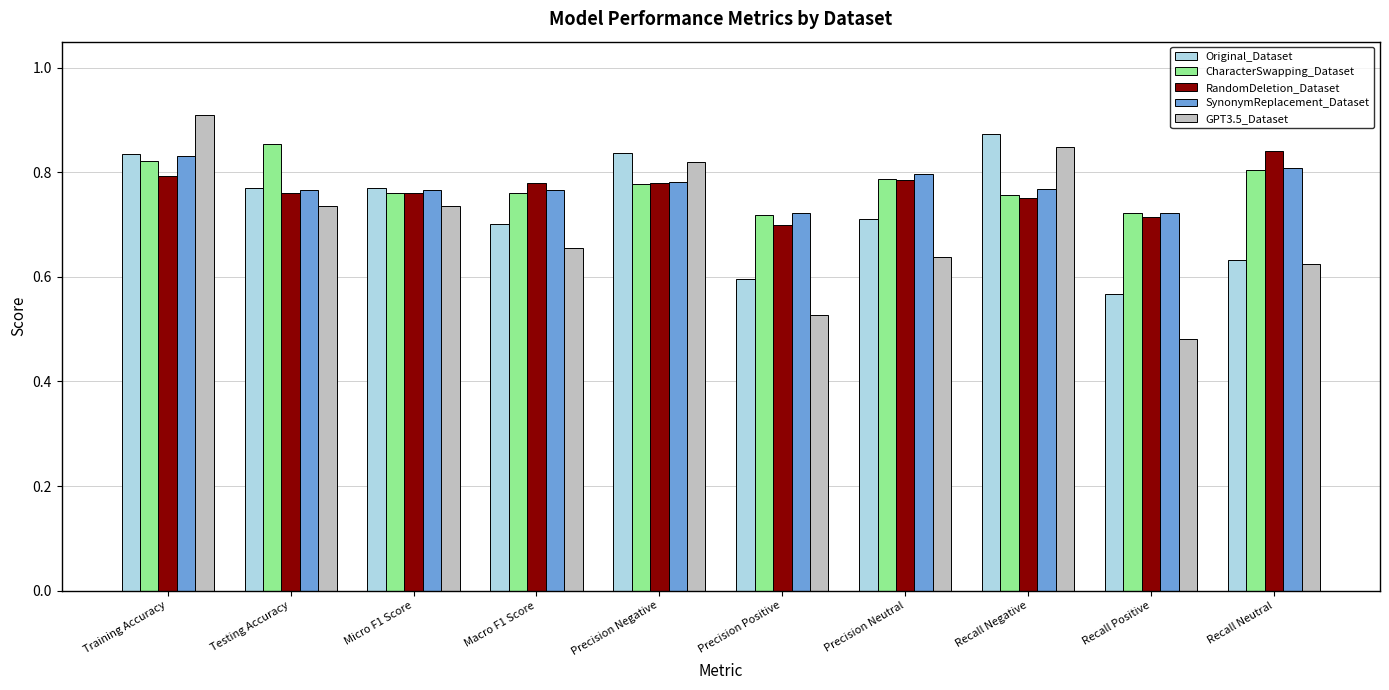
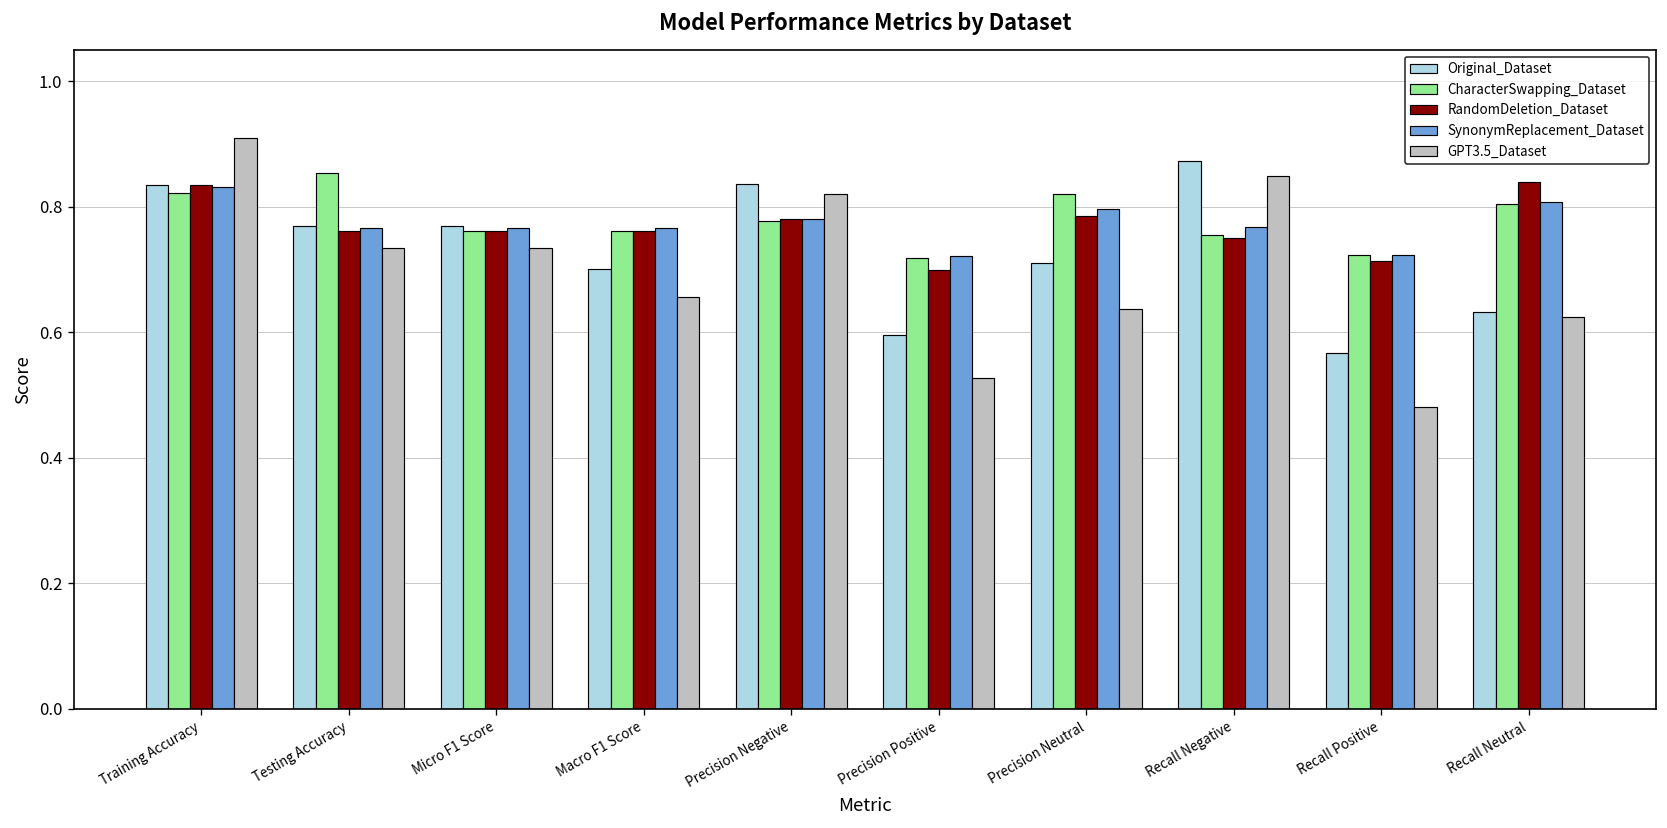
  {
    "CharacterSwapping_Dataset": {
      "Training Accuracy": 0.82,
      "Testing Accuracy": 0.85,
      "Micro F1 Score": 0.76,
      "Macro F1 Score": 0.76,
      "Precision Negative": 0.78,
      "Precision Positive": 0.72,
-     "Precision Neutral": 0.79,
+     "Precision Neutral": 0.82,
      "Recall Negative": 0.76,
      "Recall Positive": 0.72,
      "Recall Neutral": 0.81
    },
    "RandomDeletion_Dataset": {
-     "Training Accuracy": 0.79,
+     "Training Accuracy": 0.83,
      "Testing Accuracy": 0.76,
      "Micro F1 Score": 0.76,
-     "Macro F1 Score": 0.78,
+     "Macro F1 Score": 0.76,
      "Precision Negative": 0.78,
      "Precision Positive": 0.70,
      "Precision Neutral": 0.79,
      "Recall Negative": 0.75,
      "Recall Positive": 0.71,
      "Recall Neutral": 0.84
    },
    "SynonymReplacement_Dataset": {
      "Training Accuracy": 0.83,
      "Testing Accuracy": 0.77,
      "Micro F1 Score": 0.77,
      "Macro F1 Score": 0.77,
      "Precision Negative": 0.78,
      "Precision Positive": 0.72,
      "Precision Neutral": 0.80,
      "Recall Negative": 0.77,
      "Recall Positive": 0.72,
      "Recall Neutral": 0.81
    }
  }
